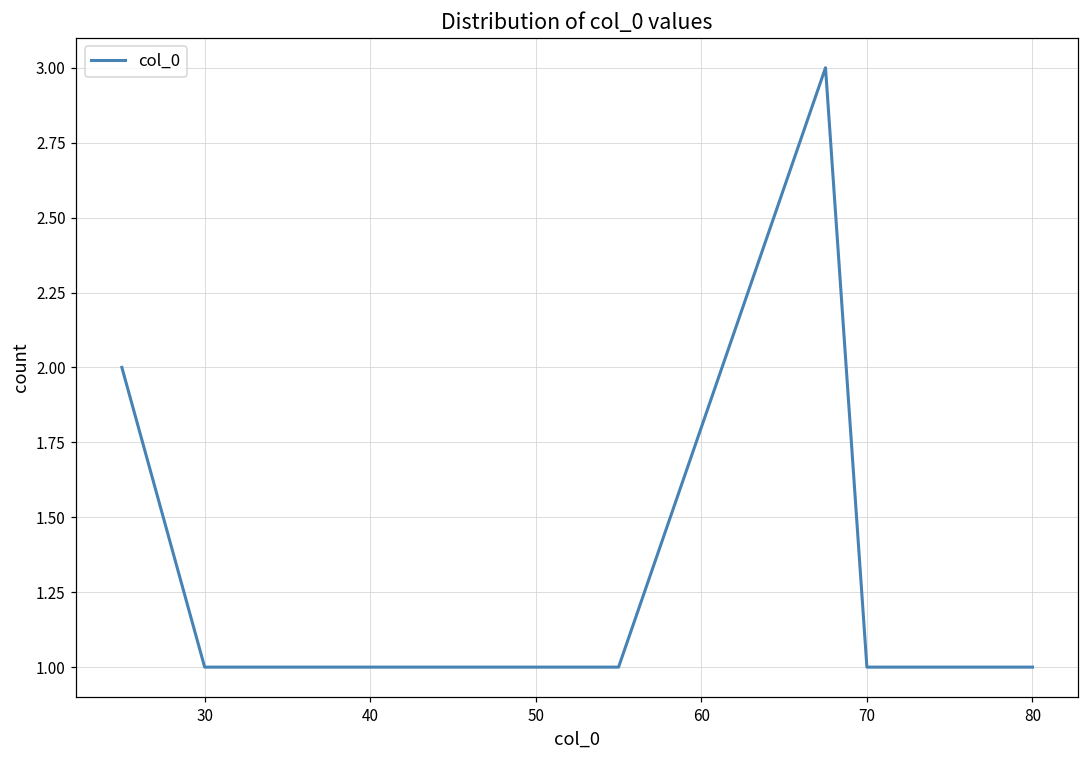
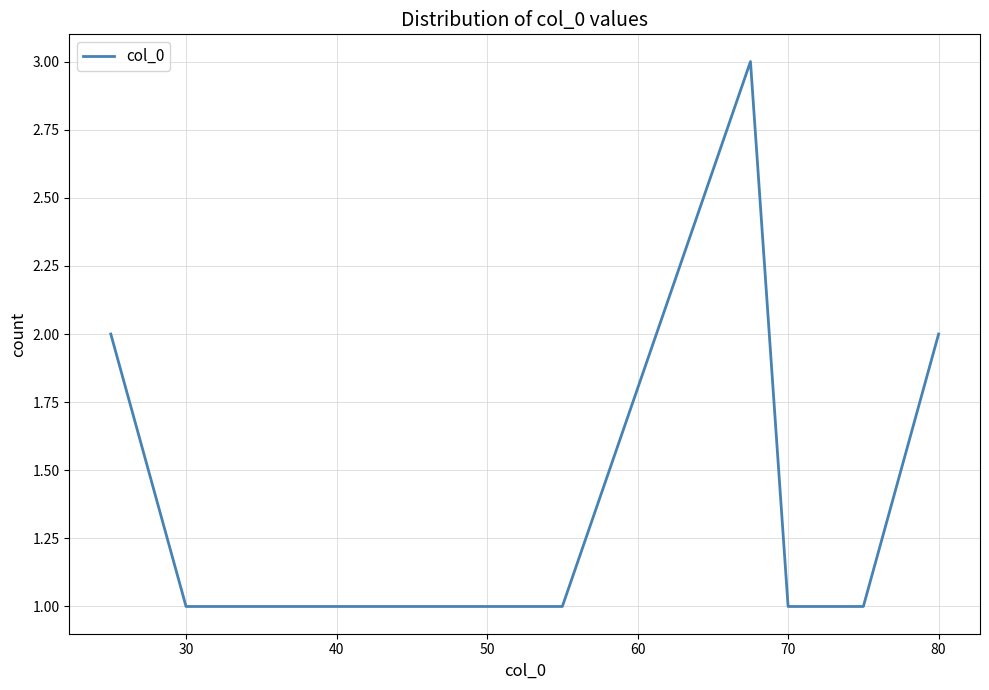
  {
    "30": 1,
    "50": 1,
    "70": 1,
-   "80": 1
+   "80": 2
  }
